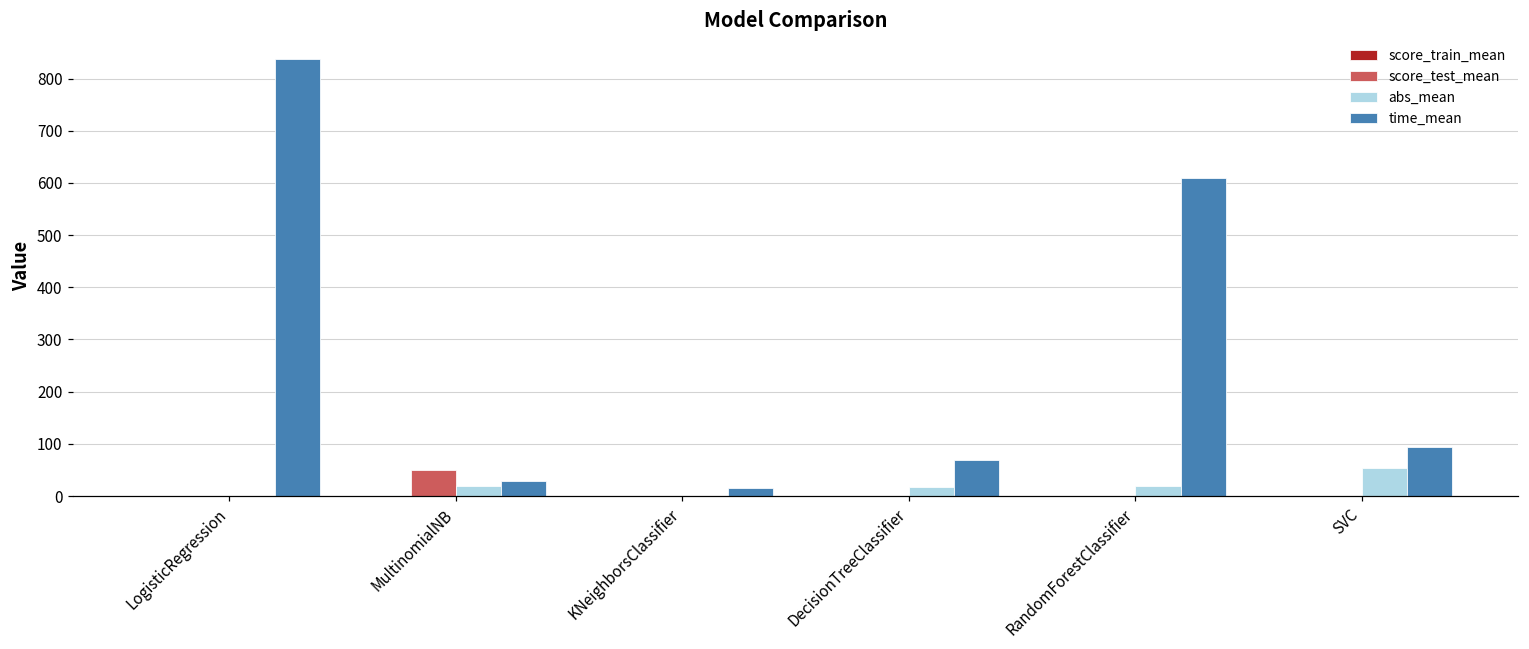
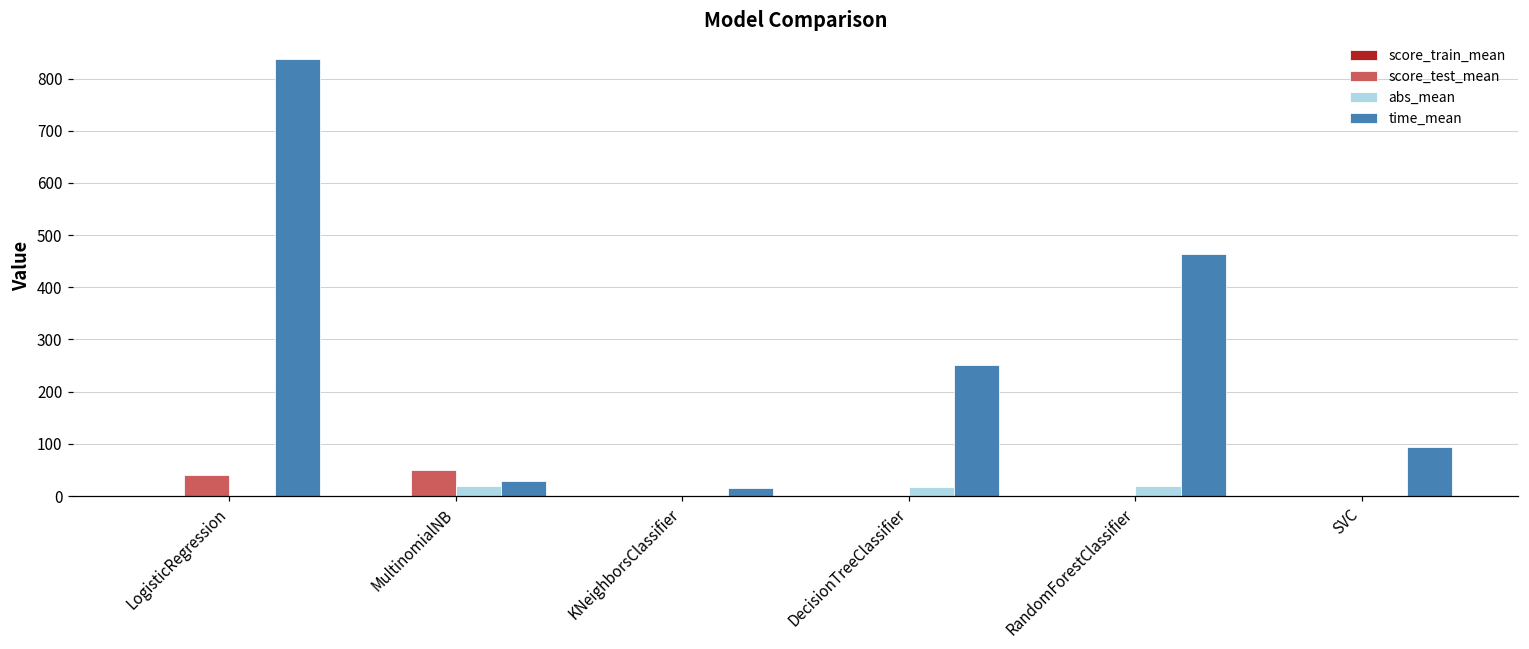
  {
    "score_test_mean": {
-     "LogisticRegression": 0,
+     "LogisticRegression": 40,
      "MultinomialNB": 50
    },
    "abs_mean": {
      "MultinomialNB": 20,
      "DecisionTreeClassifier": 20,
      "RandomForestClassifier": 20,
-     "SVC": 50
+     "SVC": 0
    },
    "time_mean": {
      "LogisticRegression": 840,
      "MultinomialNB": 30,
      "KNeighborsClassifier": 10,
-     "DecisionTreeClassifier": 70,
-     "RandomForestClassifier": 610,
+     "DecisionTreeClassifier": 250,
+     "RandomForestClassifier": 460,
      "SVC": 90
    }
  }
